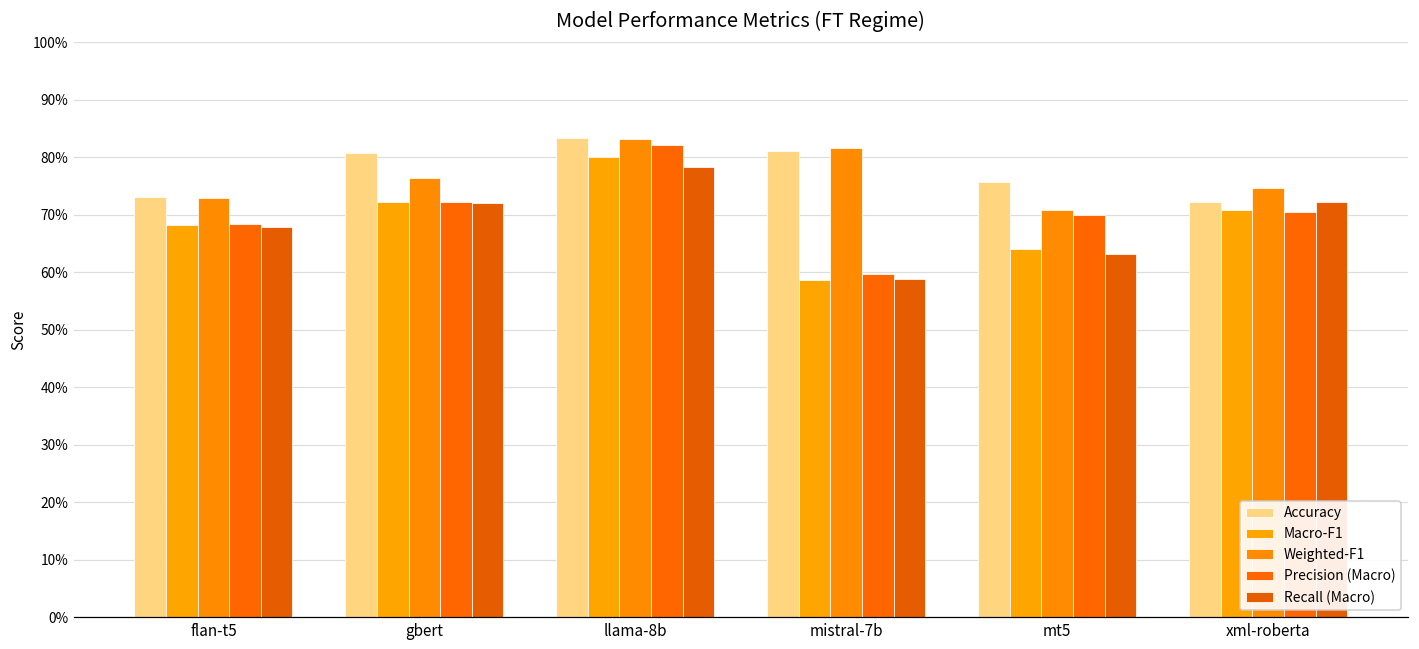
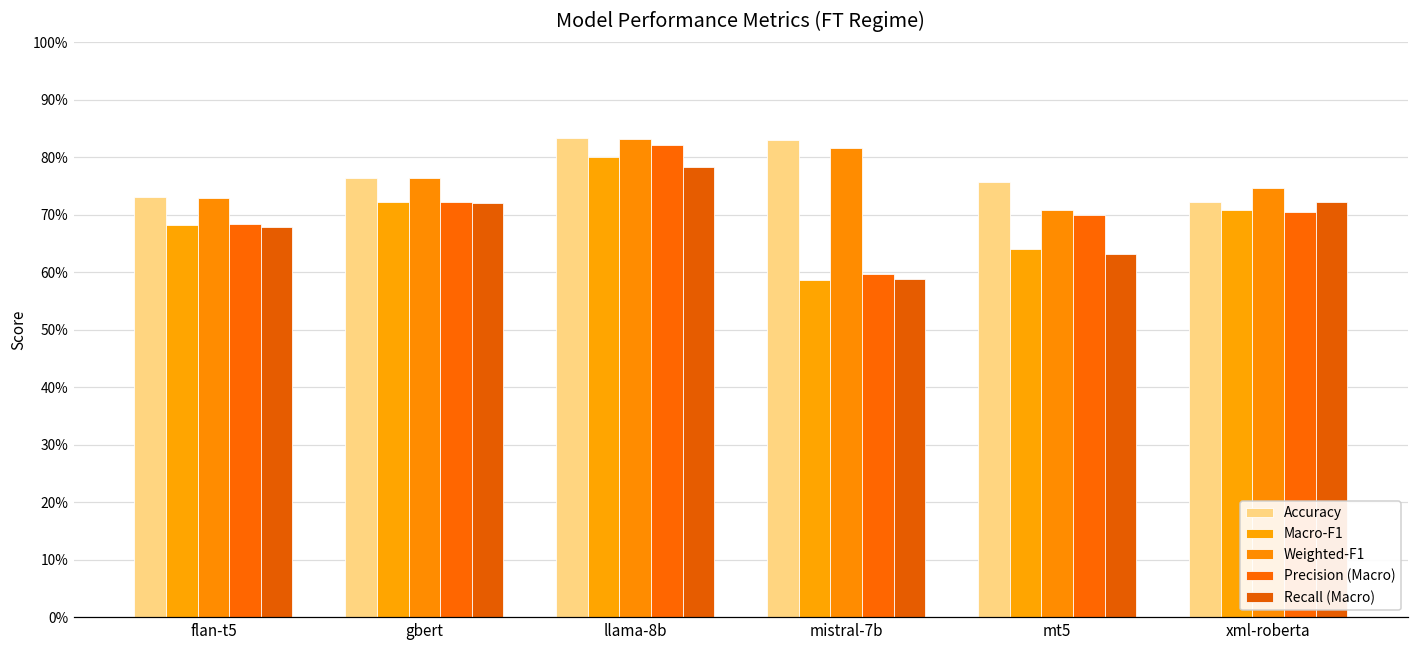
  {
    "Accuracy": {
      "flan-t5": "73%",
-     "gbert": "81%",
+     "gbert": "76%",
      "llama-8b": "83%",
-     "mistral-7b": "81%",
+     "mistral-7b": "83%",
      "mt5": "76%",
      "xml-roberta": "72%"
    }
  }
